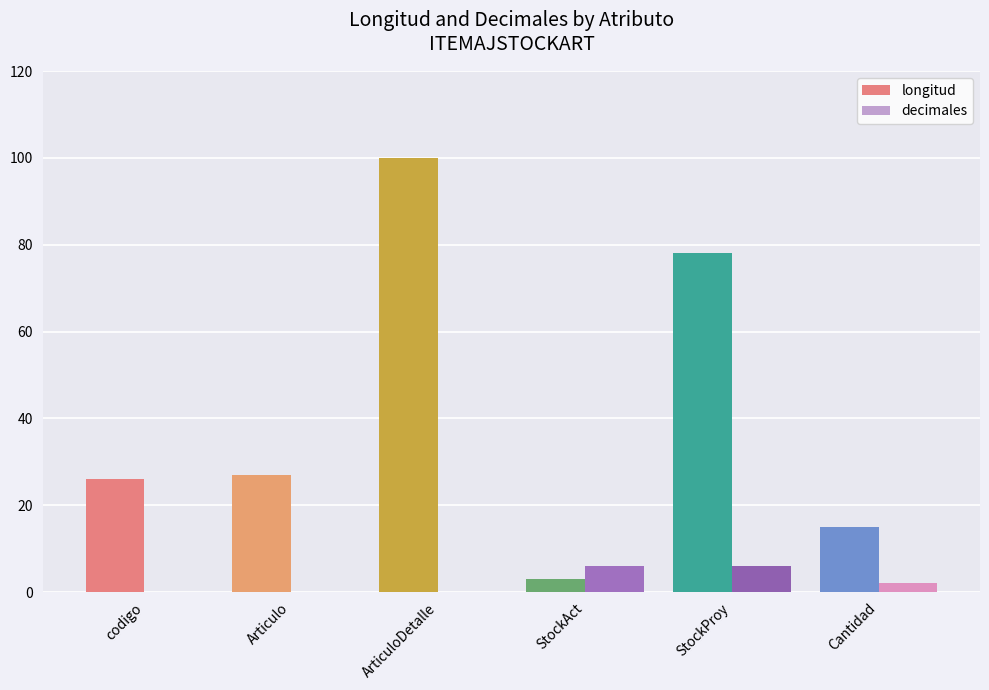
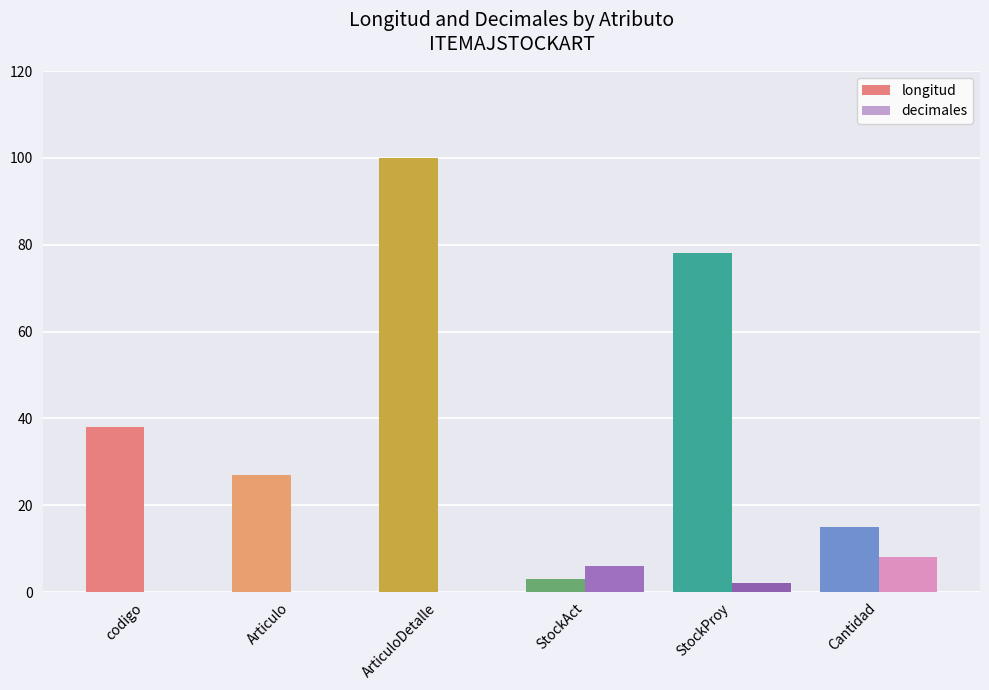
  {
    "longitud": {
-     "codigo": 26,
+     "codigo": 38,
      "Articulo": 27,
      "ArticuloDetalle": 100,
      "StockAct": 3,
      "StockProy": 78,
      "Cantidad": 15
    },
    "decimales": {
      "codigo": 0,
      "Articulo": 0,
      "ArticuloDetalle": 0,
      "StockAct": 6,
-     "StockProy": 6,
-     "Cantidad": 2
+     "StockProy": 2,
+     "Cantidad": 8
    }
  }
